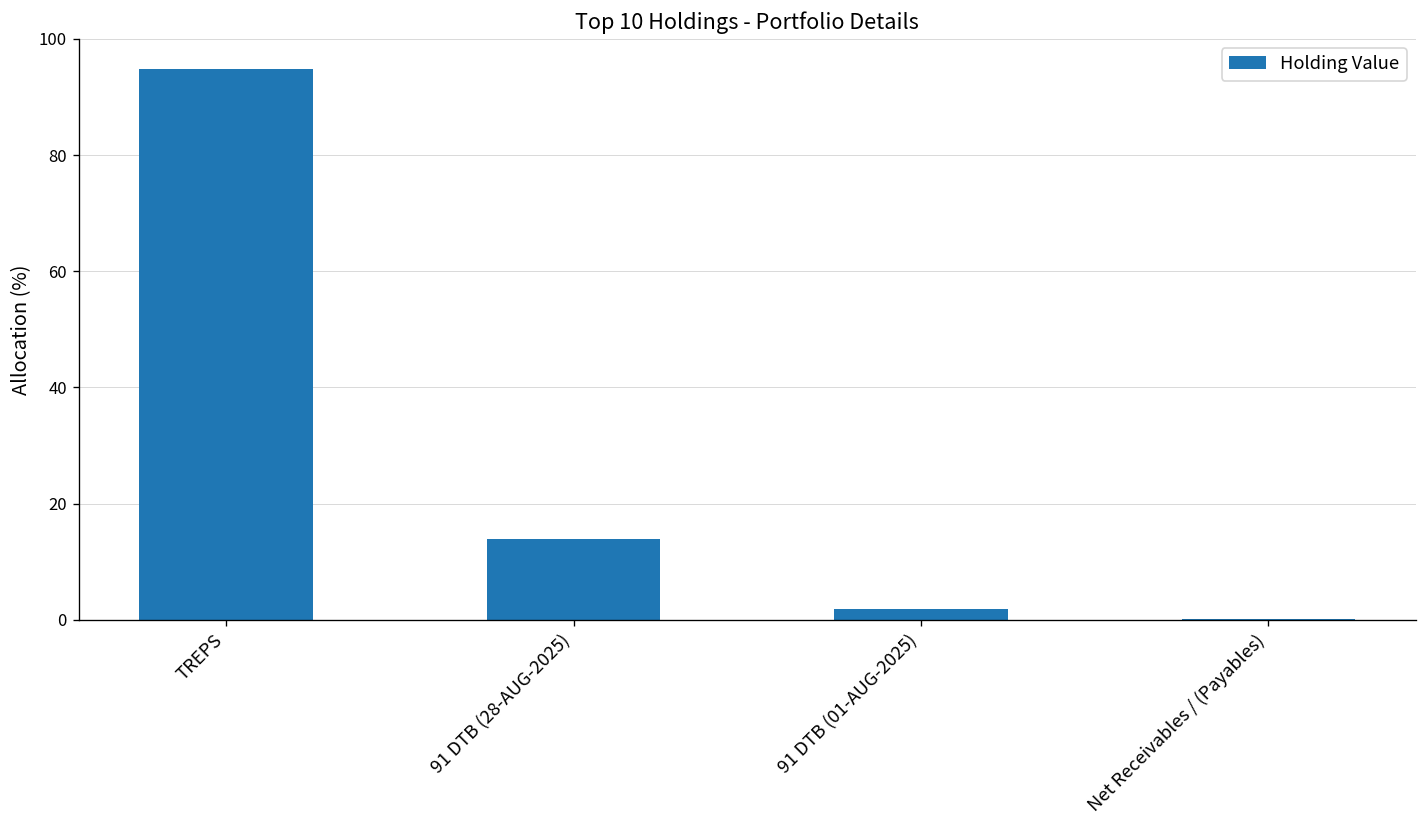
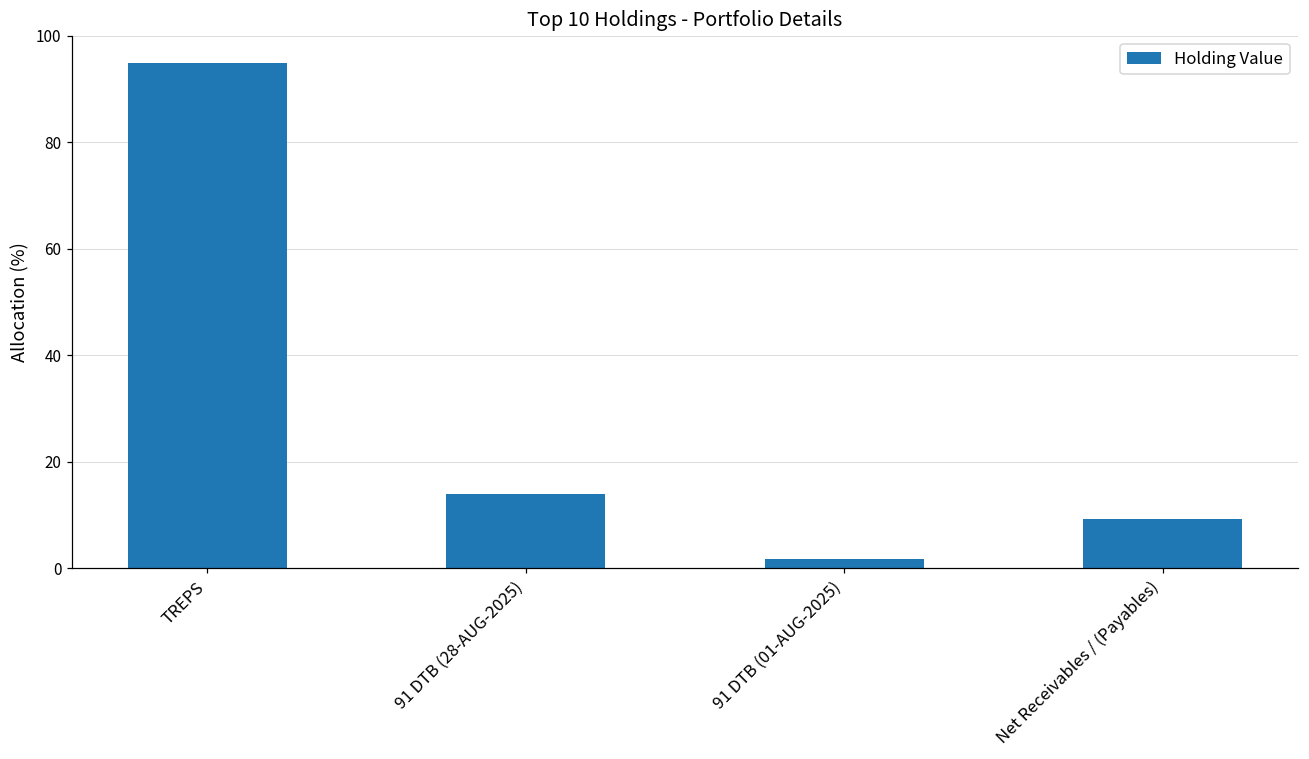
  {
    "TREPS": 95,
    "91 DTB (28-AUG-2025)": 14,
    "91 DTB (01-AUG-2025)": 2,
-   "Net Receivables / (Payables)": 0
+   "Net Receivables / (Payables)": 9
  }
